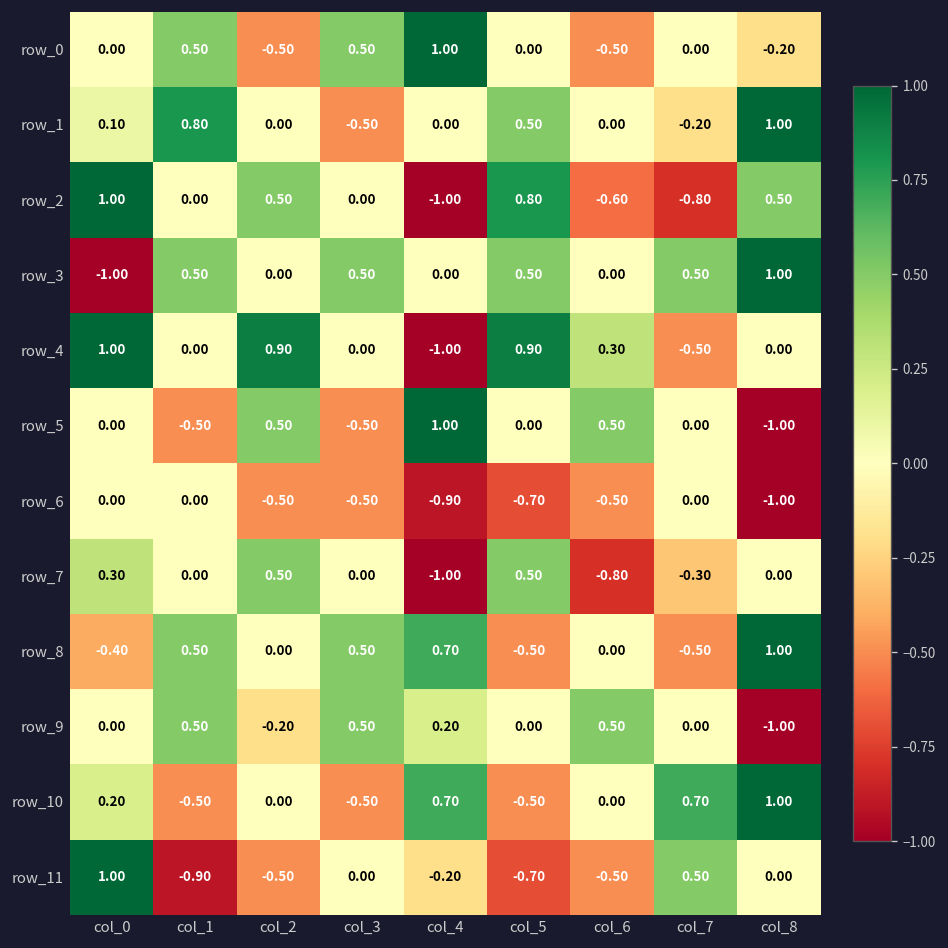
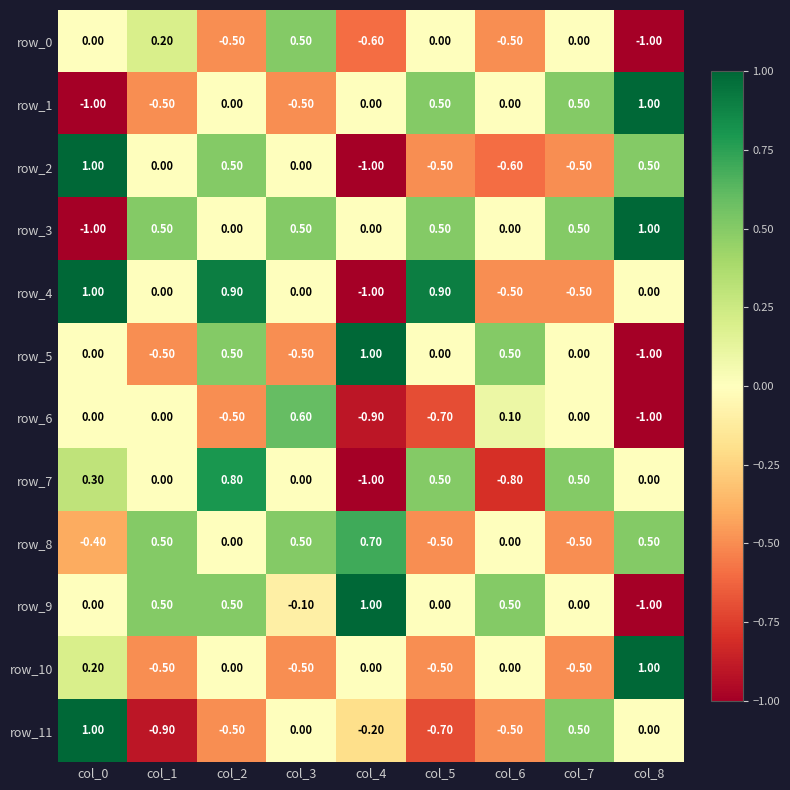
  {
    "row_0": {
      "col_0": 0.00,
-     "col_1": 0.50,
+     "col_1": 0.20,
      "col_2": -0.50,
      "col_3": 0.50,
-     "col_4": 1.00,
+     "col_4": -0.60,
      "col_5": 0.00,
      "col_6": -0.50,
      "col_7": 0.00,
-     "col_8": -0.20
+     "col_8": -1.00
    },
    "row_1": {
-     "col_0": 0.10,
-     "col_1": 0.80,
+     "col_0": -1.00,
+     "col_1": -0.50,
      "col_2": 0.00,
      "col_3": -0.50,
      "col_4": 0.00,
      "col_5": 0.50,
      "col_6": 0.00,
-     "col_7": -0.20,
+     "col_7": 0.50,
      "col_8": 1.00
    },
    "row_2": {
      "col_0": 1.00,
      "col_1": 0.00,
      "col_2": 0.50,
      "col_3": 0.00,
      "col_4": -1.00,
-     "col_5": 0.80,
+     "col_5": -0.50,
      "col_6": -0.60,
-     "col_7": -0.80,
+     "col_7": -0.50,
      "col_8": 0.50
    },
    "row_3": {
      "col_0": -1.00,
      "col_1": 0.50,
      "col_2": 0.00,
      "col_3": 0.50,
      "col_4": 0.00,
      "col_5": 0.50,
      "col_6": 0.00,
      "col_7": 0.50,
      "col_8": 1.00
    },
    "row_4": {
      "col_0": 1.00,
      "col_1": 0.00,
      "col_2": 0.90,
      "col_3": 0.00,
      "col_4": -1.00,
      "col_5": 0.90,
-     "col_6": 0.30,
+     "col_6": -0.50,
      "col_7": -0.50,
      "col_8": 0.00
    },
    "row_5": {
      "col_0": 0.00,
      "col_1": -0.50,
      "col_2": 0.50,
      "col_3": -0.50,
      "col_4": 1.00,
      "col_5": 0.00,
      "col_6": 0.50,
      "col_7": 0.00,
      "col_8": -1.00
    },
    "row_6": {
      "col_0": 0.00,
      "col_1": 0.00,
      "col_2": -0.50,
-     "col_3": -0.50,
+     "col_3": 0.60,
      "col_4": -0.90,
      "col_5": -0.70,
-     "col_6": -0.50,
+     "col_6": 0.10,
      "col_7": 0.00,
      "col_8": -1.00
    },
    "row_7": {
      "col_0": 0.30,
      "col_1": 0.00,
-     "col_2": 0.50,
+     "col_2": 0.80,
      "col_3": 0.00,
      "col_4": -1.00,
      "col_5": 0.50,
      "col_6": -0.80,
-     "col_7": -0.30,
+     "col_7": 0.50,
      "col_8": 0.00
    },
    "row_8": {
      "col_0": -0.40,
      "col_1": 0.50,
      "col_2": 0.00,
      "col_3": 0.50,
      "col_4": 0.70,
      "col_5": -0.50,
      "col_6": 0.00,
      "col_7": -0.50,
-     "col_8": 1.00
+     "col_8": 0.50
    },
    "row_9": {
      "col_0": 0.00,
      "col_1": 0.50,
-     "col_2": -0.20,
-     "col_3": 0.50,
-     "col_4": 0.20,
+     "col_2": 0.50,
+     "col_3": -0.10,
+     "col_4": 1.00,
      "col_5": 0.00,
      "col_6": 0.50,
      "col_7": 0.00,
      "col_8": -1.00
    },
    "row_10": {
      "col_0": 0.20,
      "col_1": -0.50,
      "col_2": 0.00,
      "col_3": -0.50,
-     "col_4": 0.70,
+     "col_4": 0.00,
      "col_5": -0.50,
      "col_6": 0.00,
-     "col_7": 0.70,
+     "col_7": -0.50,
      "col_8": 1.00
    },
    "row_11": {
      "col_0": 1.00,
      "col_1": -0.90,
      "col_2": -0.50,
      "col_3": 0.00,
      "col_4": -0.20,
      "col_5": -0.70,
      "col_6": -0.50,
      "col_7": 0.50,
      "col_8": 0.00
    }
  }
